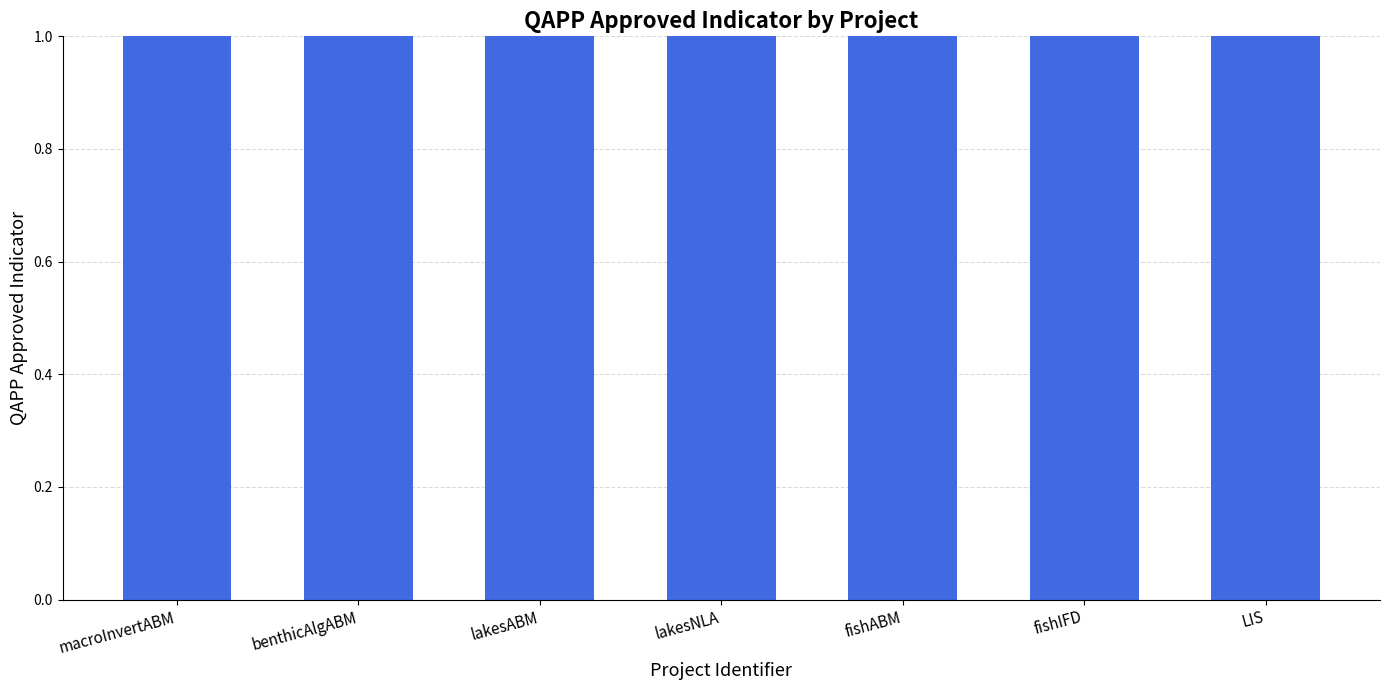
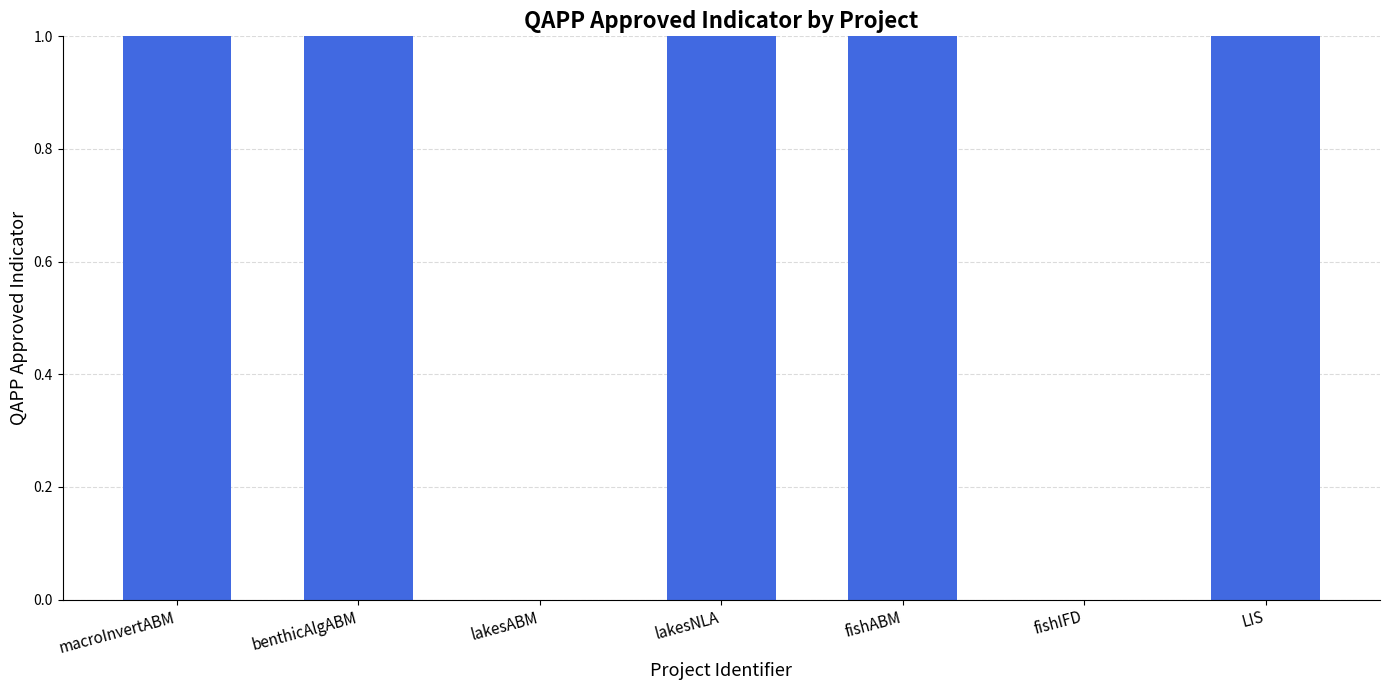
  {
    "macroInvertABM": 1,
    "benthicAlgABM": 1,
-   "lakesABM": 1,
+   "lakesABM": 0,
    "lakesNLA": 1,
    "fishABM": 1,
-   "fishIFD": 1,
+   "fishIFD": 0,
    "LIS": 1
  }
